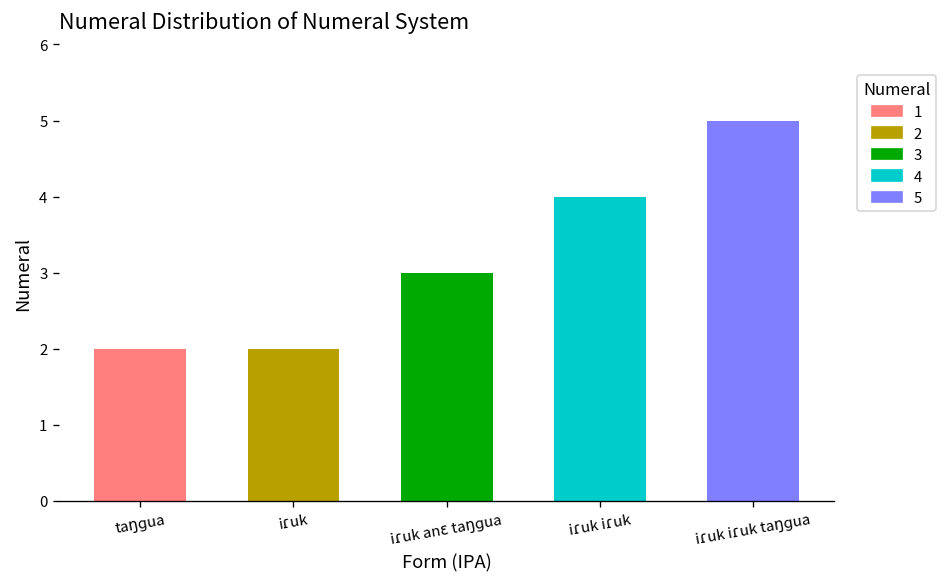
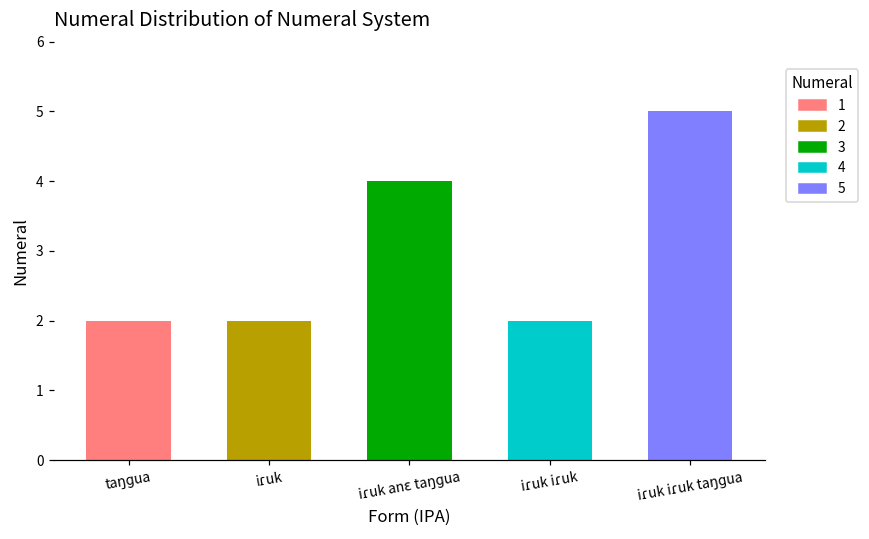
  {
    "taŋɡua": 2,
    "iɾuk": 2,
-   "iɾuk anɛ taŋɡua": 3,
-   "iɾuk iɾuk": 4,
+   "iɾuk anɛ taŋɡua": 4,
+   "iɾuk iɾuk": 2,
    "iɾuk iɾuk taŋɡua": 5
  }
